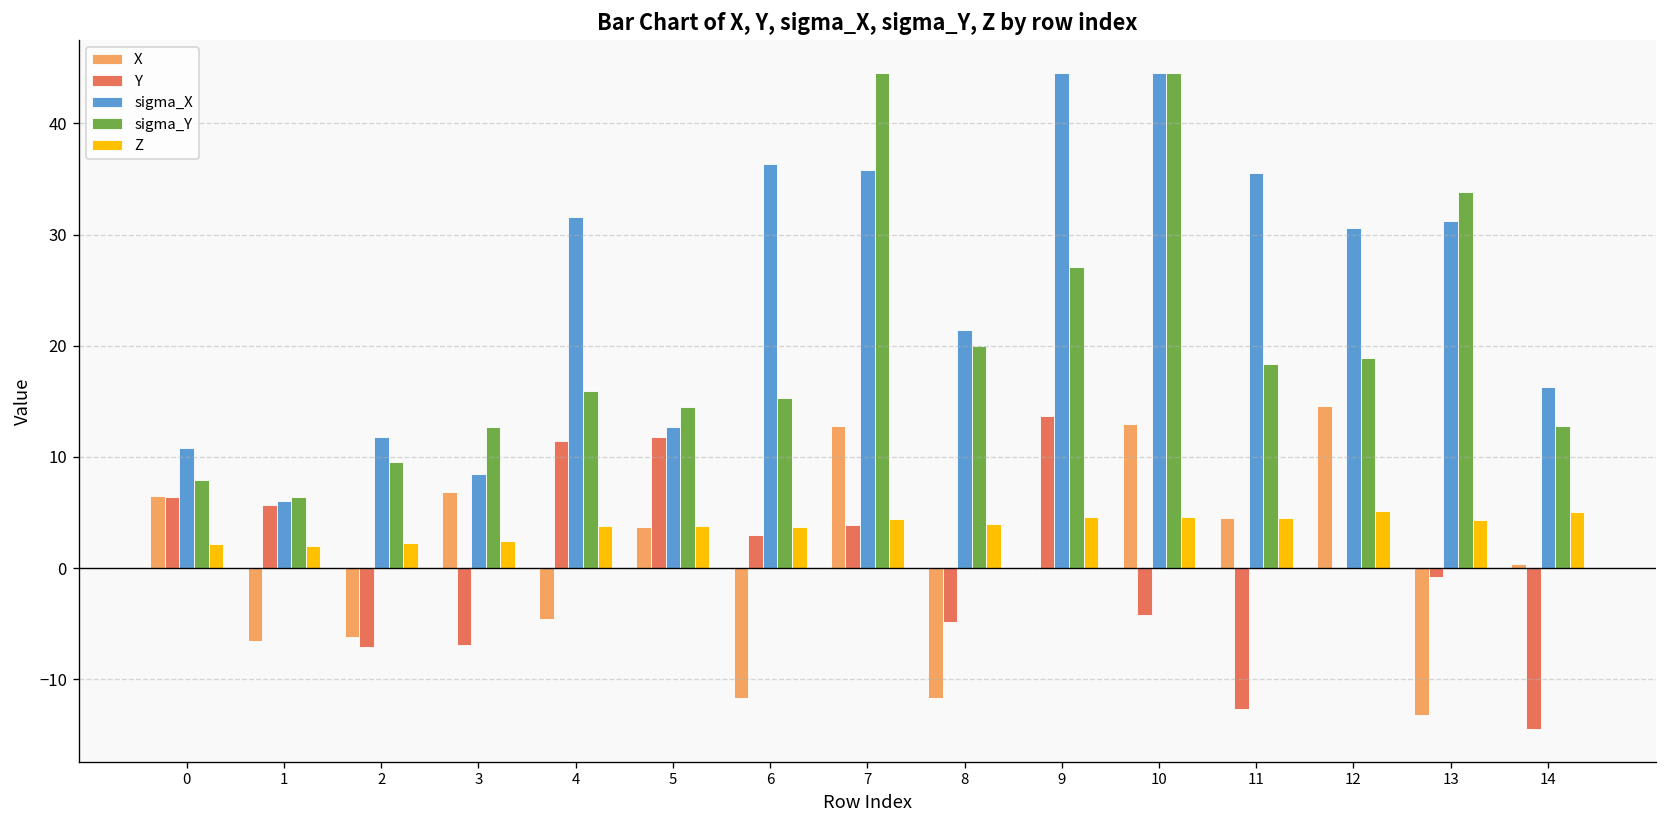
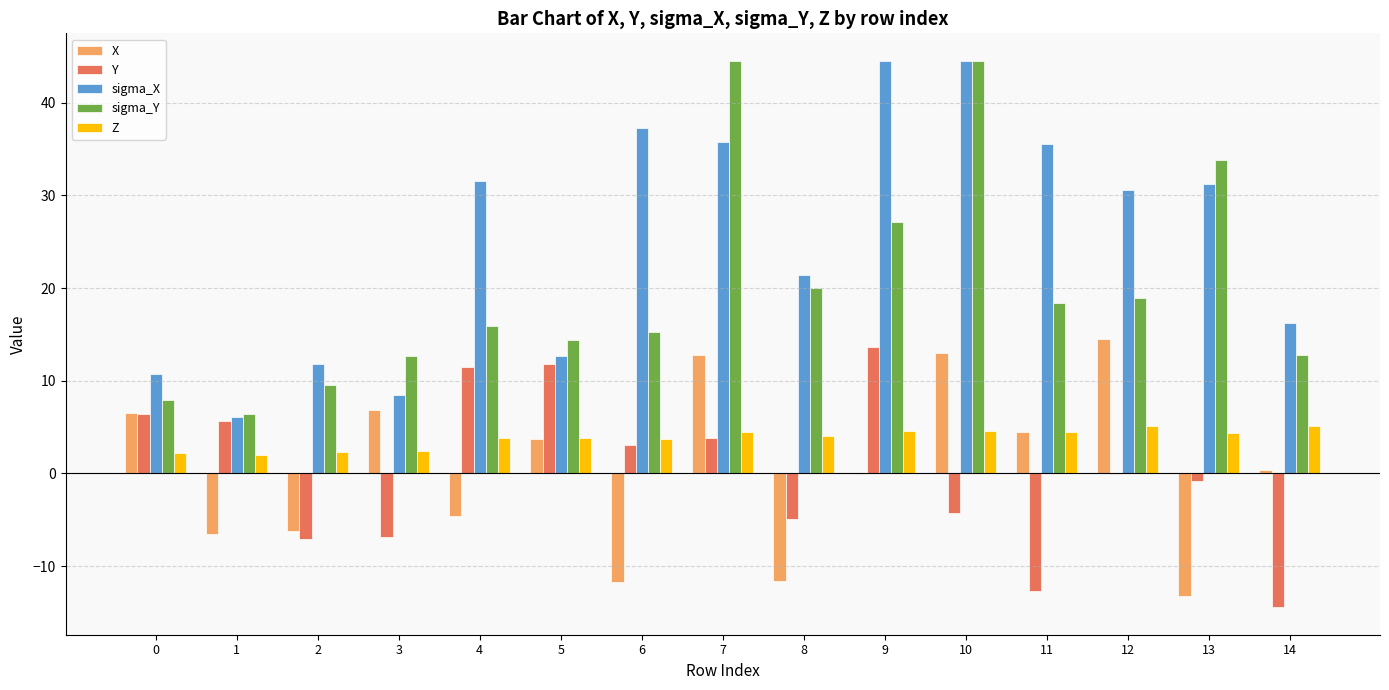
  {
    "sigma_X": {
      "0": 11,
      "1": 6,
      "2": 12,
      "3": 8,
      "4": 32,
      "5": 13,
-     "6": 36,
+     "6": 37,
      "7": 36,
      "8": 21,
      "9": 45,
      "10": 45,
      "11": 36,
      "12": 31,
      "13": 31,
      "14": 16
    },
    "sigma_Y": {
      "0": 8,
      "1": 6,
      "2": 10,
      "3": 13,
      "4": 16,
      "5": 14,
      "6": 15,
      "7": 45,
      "8": 20,
      "9": 27,
      "10": 45,
      "11": 18,
      "12": 19,
      "13": 34,
      "14": 13
    },
    "Z": {
      "0": 2,
      "1": 2,
      "2": 2,
      "3": 2,
      "4": 4,
      "5": 4,
      "6": 4,
      "7": 4,
      "8": 4,
      "9": 5,
      "10": 5,
      "11": 4,
      "12": 5,
      "13": 4,
      "14": 5
    }
  }
